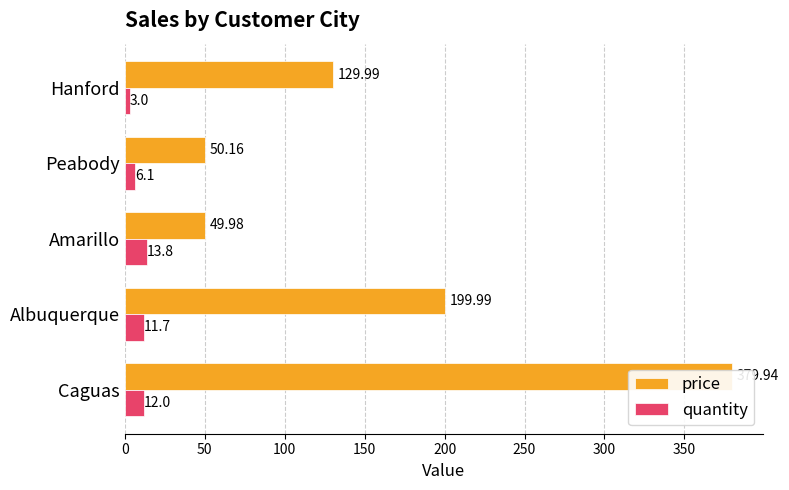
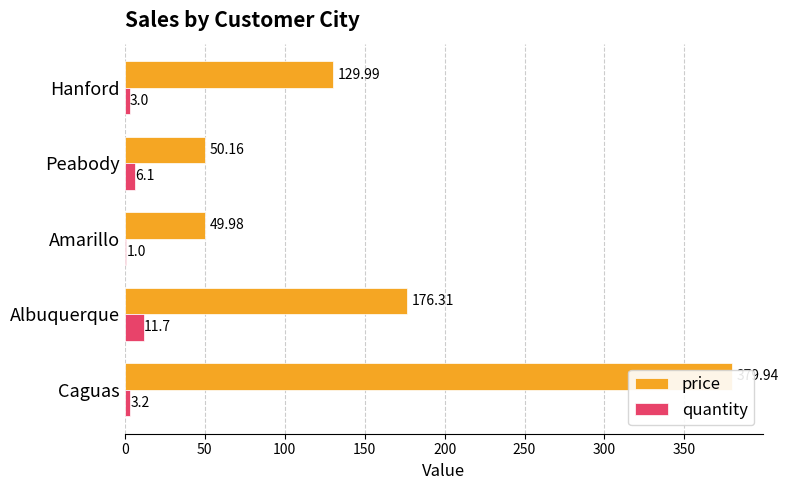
  {
    "price": {
      "Hanford": 129.99,
      "Peabody": 50.16,
      "Amarillo": 49.98,
-     "Albuquerque": 199.99
+     "Albuquerque": 176.31
    },
    "quantity": {
      "Hanford": 3.0,
      "Peabody": 6.1,
-     "Amarillo": 13.8,
+     "Amarillo": 1.0,
      "Albuquerque": 11.7,
-     "Caguas": 12.0
+     "Caguas": 3.2
    }
  }
